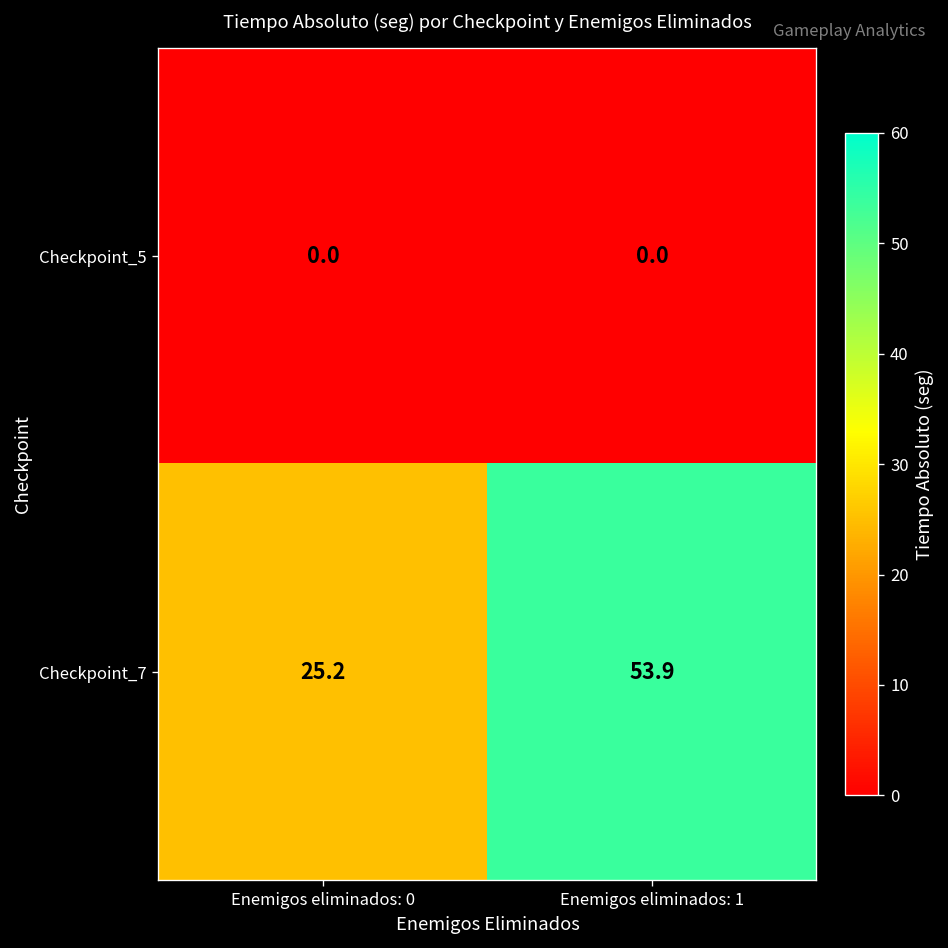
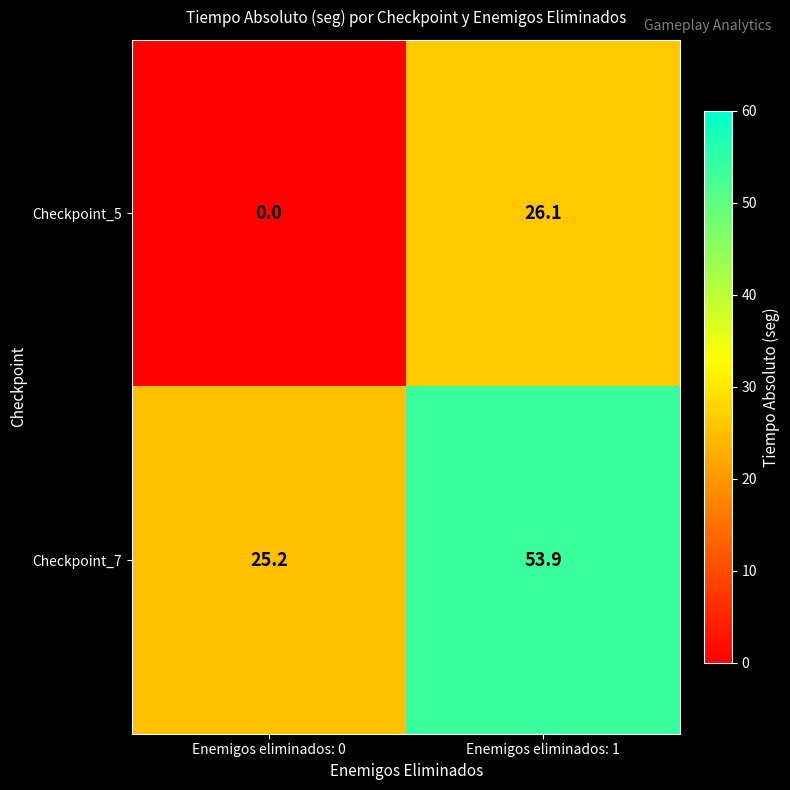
  {
    "Checkpoint_5": {
      "Enemigos eliminados: 0": 0.0,
-     "Enemigos eliminados: 1": 0.0
+     "Enemigos eliminados: 1": 26.1
    },
    "Checkpoint_7": {
      "Enemigos eliminados: 0": 25.2,
      "Enemigos eliminados: 1": 53.9
    }
  }
